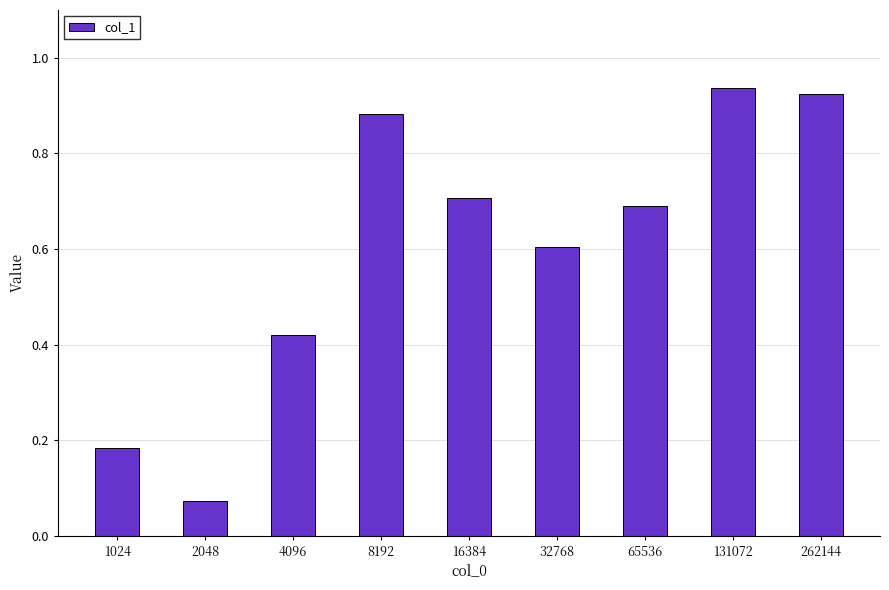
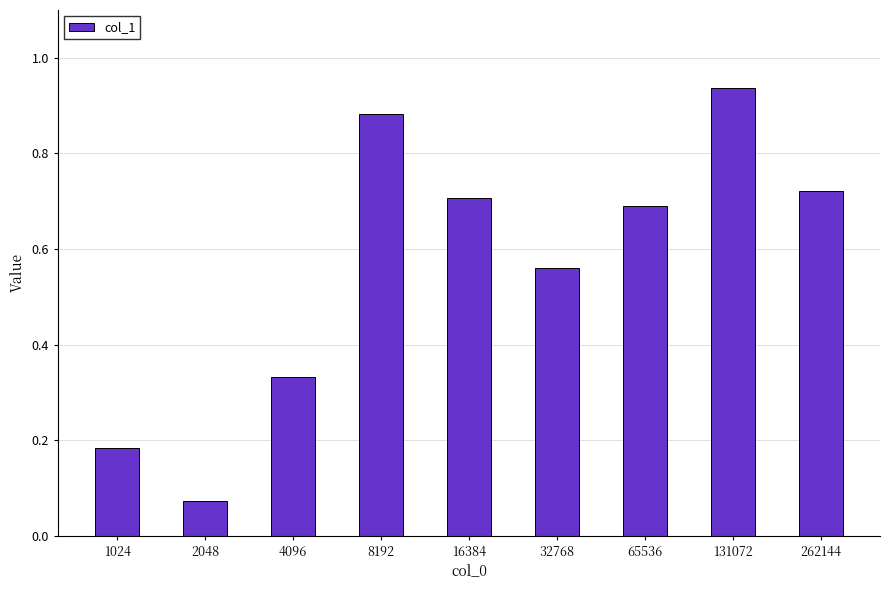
  {
    "1024": 0.18,
    "2048": 0.07,
-   "4096": 0.42,
+   "4096": 0.33,
    "8192": 0.88,
    "16384": 0.71,
-   "32768": 0.60,
+   "32768": 0.56,
    "65536": 0.69,
    "131072": 0.94,
-   "262144": 0.93
+   "262144": 0.72
  }
